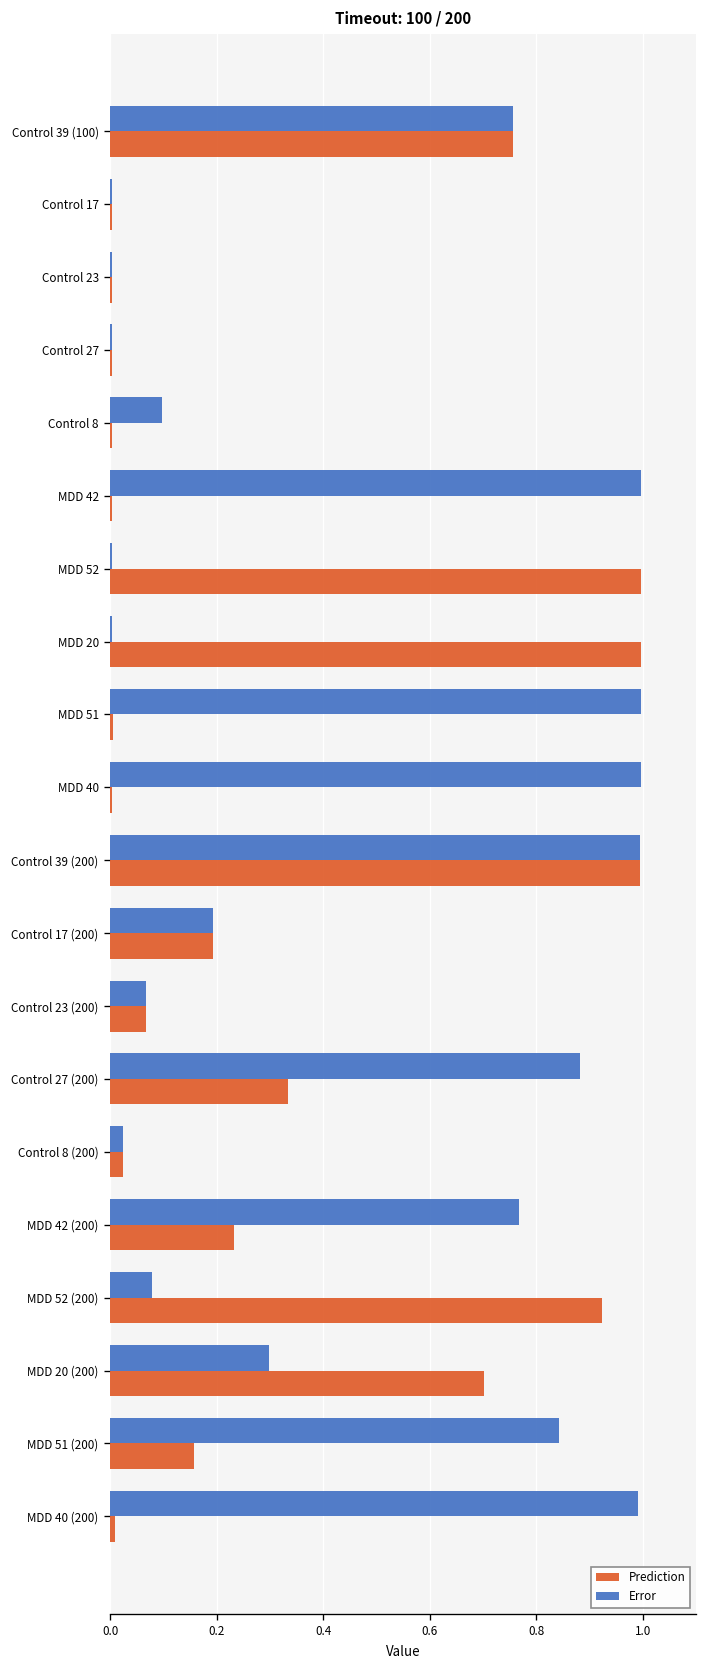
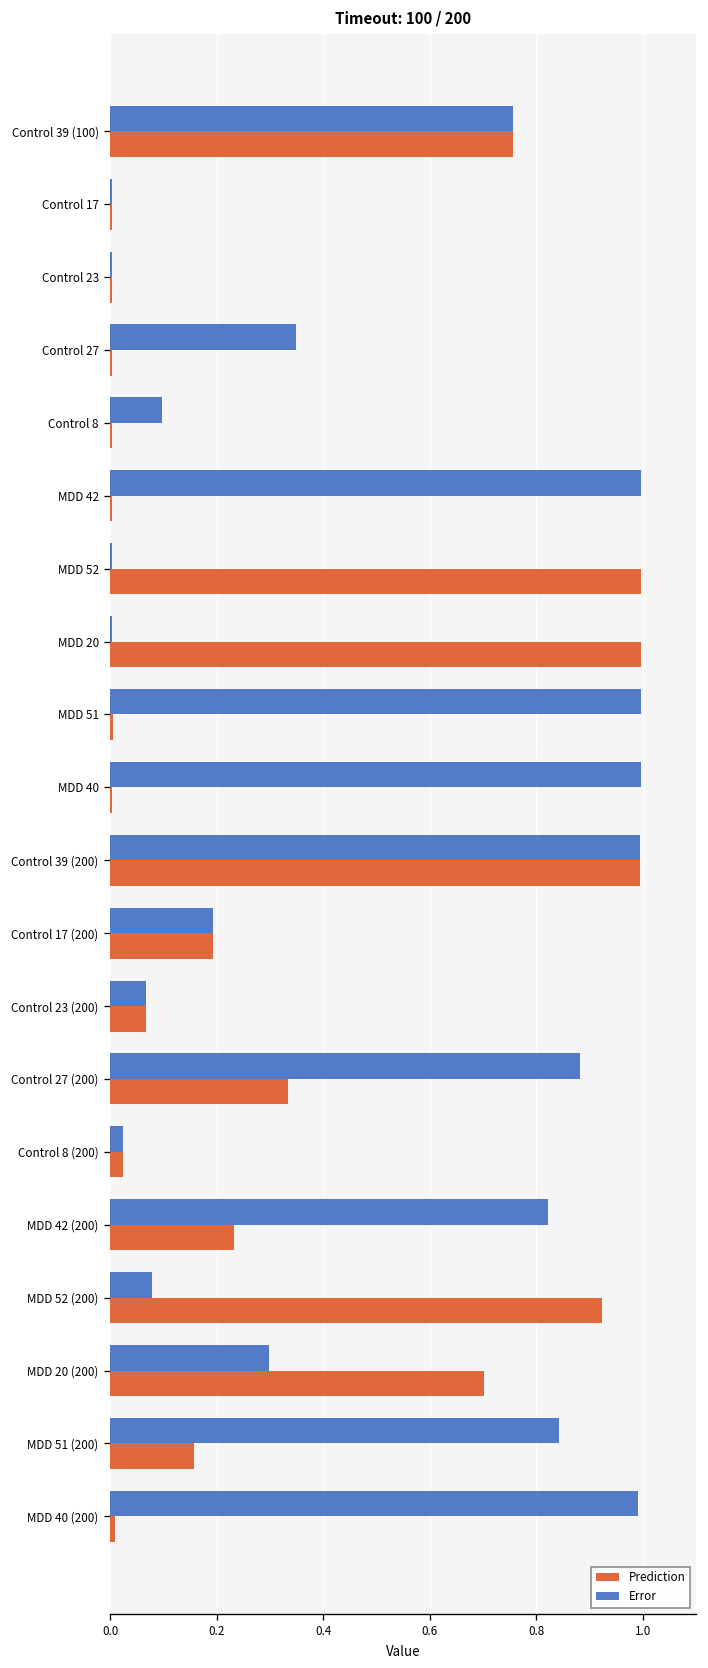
  {
    "Prediction": {
      "Control 39 (100)": 0.76,
      "MDD 52": 1.00,
      "MDD 20": 1.00,
      "Control 39 (200)": 1.00,
      "Control 17 (200)": 0.19,
      "Control 23 (200)": 0.07,
      "Control 27 (200)": 0.33,
      "Control 8 (200)": 0.02,
      "MDD 42 (200)": 0.23,
      "MDD 52 (200)": 0.92,
      "MDD 20 (200)": 0.70,
      "MDD 51 (200)": 0.16,
      "MDD 40 (200)": 0.01
    },
    "Error": {
      "Control 39 (100)": 0.76,
-     "Control 27": 0.00,
+     "Control 27": 0.35,
      "Control 8": 0.10,
      "MDD 42": 1.00,
      "MDD 51": 1.00,
      "MDD 40": 1.00,
      "Control 39 (200)": 1.00,
      "Control 17 (200)": 0.19,
      "Control 23 (200)": 0.07,
      "Control 27 (200)": 0.88,
      "Control 8 (200)": 0.02,
-     "MDD 42 (200)": 0.77,
+     "MDD 42 (200)": 0.82,
      "MDD 52 (200)": 0.08,
      "MDD 20 (200)": 0.30,
      "MDD 51 (200)": 0.84,
      "MDD 40 (200)": 0.99
    }
  }
